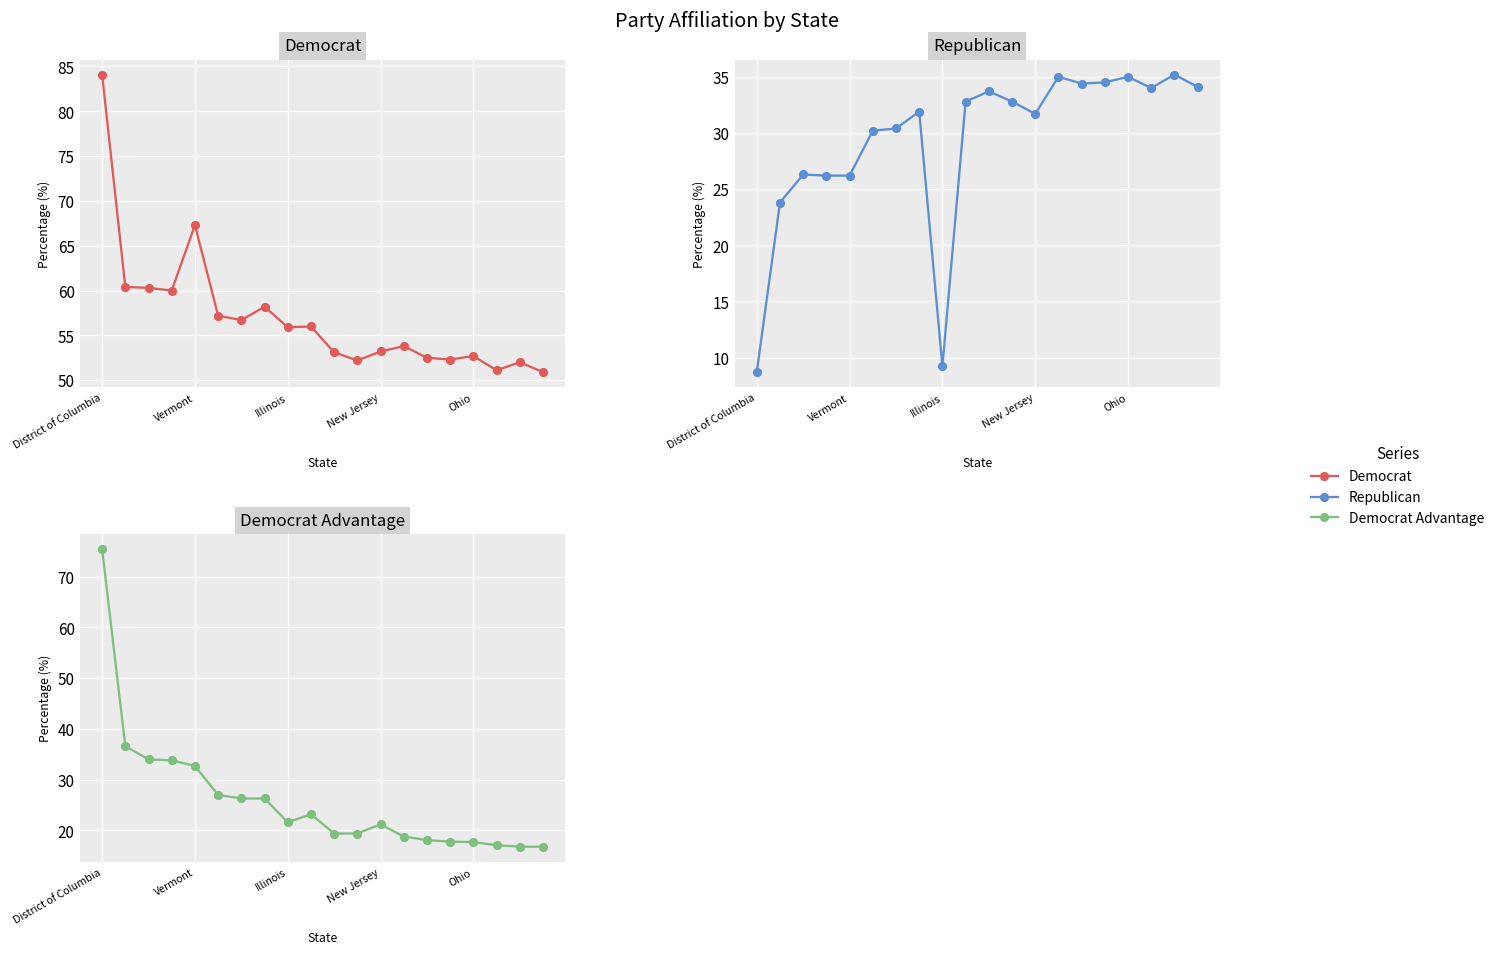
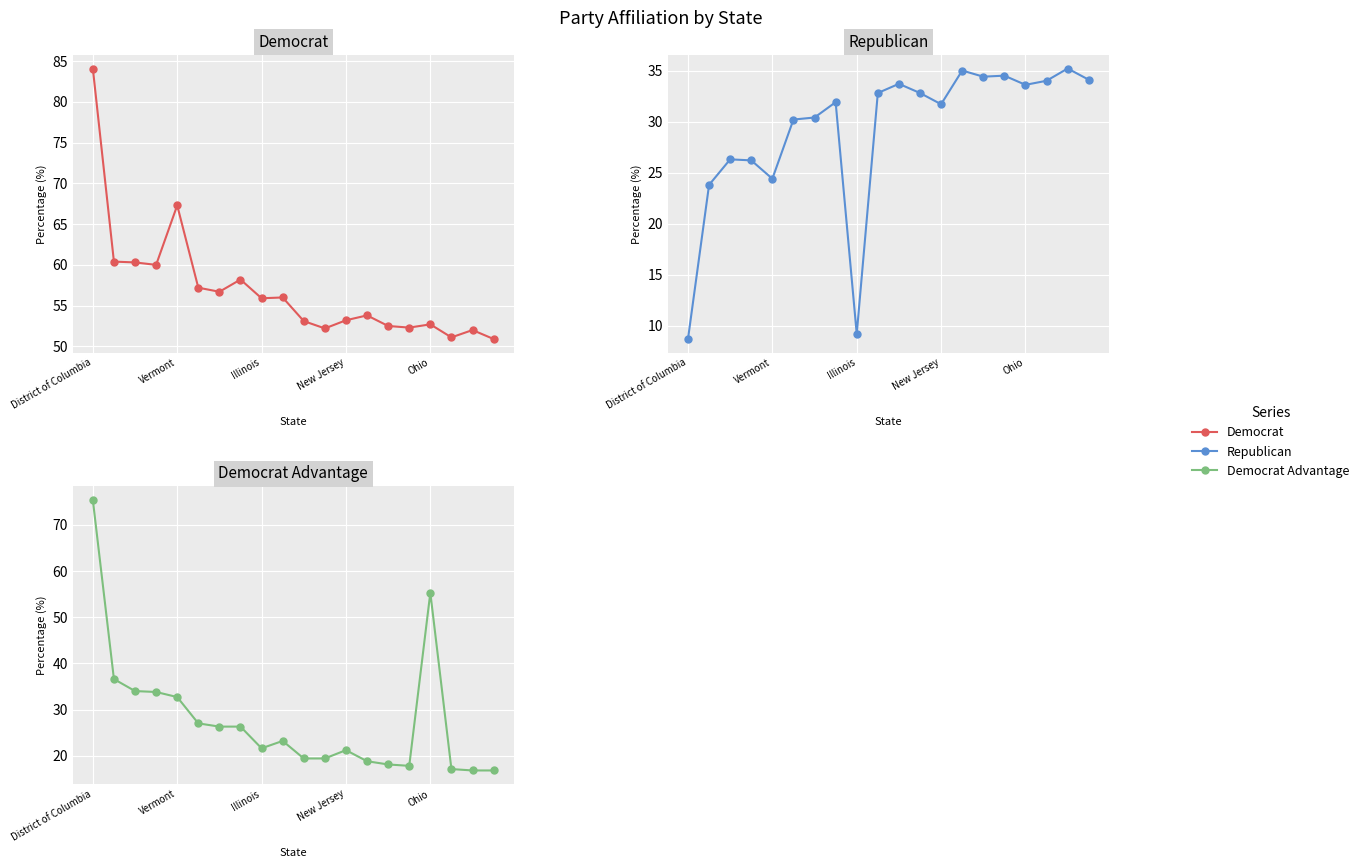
  {
    "Democrat": {
      "District of Columbia": 84,
      "Vermont": 67,
      "Illinois": 56,
      "New Jersey": 53,
      "Ohio": 53
    },
    "Republican": {
      "District of Columbia": 8.7,
-     "Vermont": 26.2,
+     "Vermont": 24.4,
      "Illinois": 9.2,
      "New Jersey": 31.7,
-     "Ohio": 35.0
+     "Ohio": 33.6
    },
    "Democrat Advantage": {
      "District of Columbia": 75,
      "Vermont": 33,
      "Illinois": 22,
      "New Jersey": 21,
-     "Ohio": 18
+     "Ohio": 55
    }
  }
